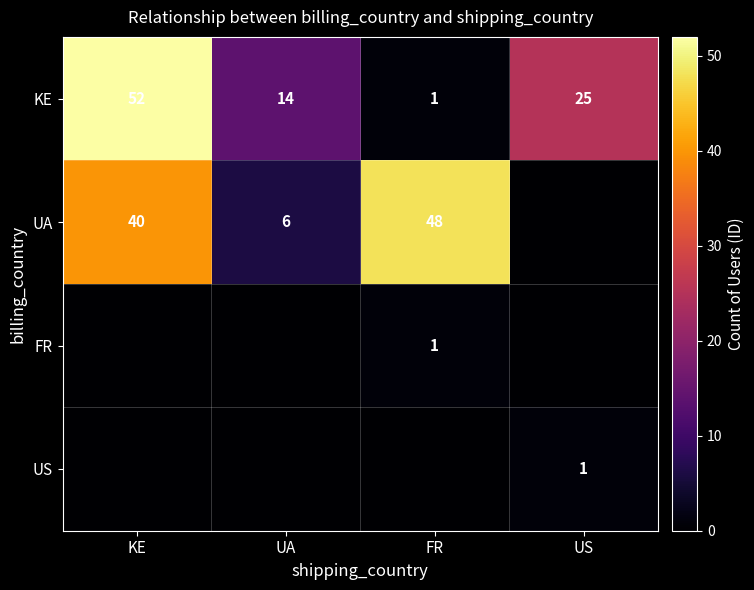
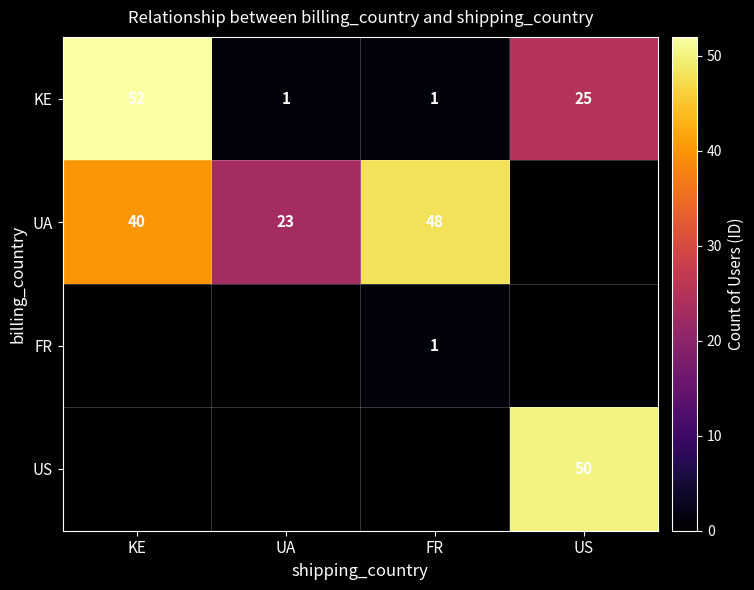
  {
    "KE": {
      "KE": 52,
-     "UA": 14,
+     "UA": 1,
      "FR": 1,
      "US": 25
    },
    "UA": {
      "KE": 40,
-     "UA": 6,
+     "UA": 23,
      "FR": 48
    },
    "FR": {
      "FR": 1
    },
    "US": {
-     "US": 1
+     "US": 50
    }
  }
